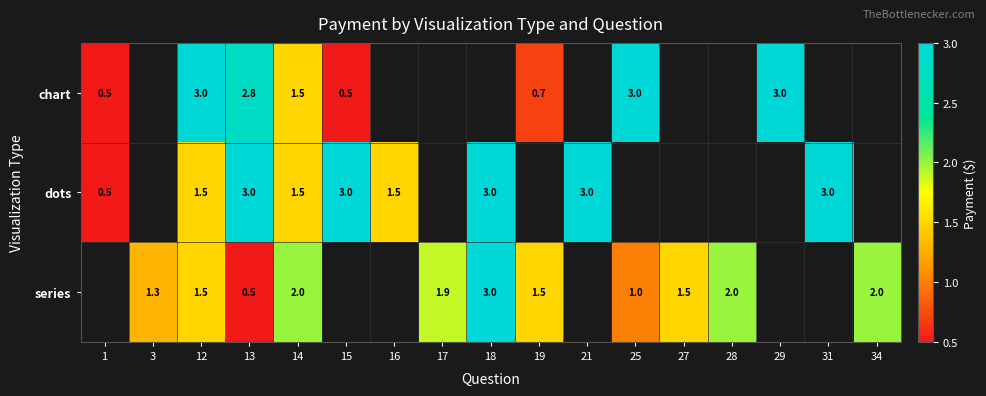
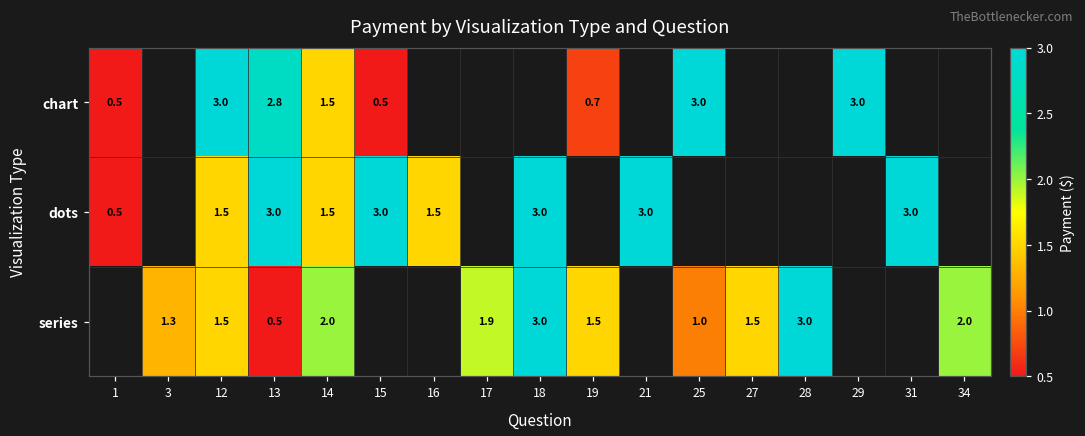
  {
    "chart": {
      "1": 0.5,
      "12": 3.0,
      "13": 2.8,
      "14": 1.5,
      "15": 0.5,
      "19": 0.7,
      "25": 3.0,
      "29": 3.0
    },
    "dots": {
      "1": 0.5,
      "12": 1.5,
      "13": 3.0,
      "14": 1.5,
      "15": 3.0,
      "16": 1.5,
      "18": 3.0,
      "21": 3.0,
      "31": 3.0
    },
    "series": {
      "3": 1.3,
      "12": 1.5,
      "13": 0.5,
      "14": 2.0,
      "17": 1.9,
      "18": 3.0,
      "19": 1.5,
      "25": 1.0,
      "27": 1.5,
-     "28": 2.0,
+     "28": 3.0,
      "34": 2.0
    }
  }
